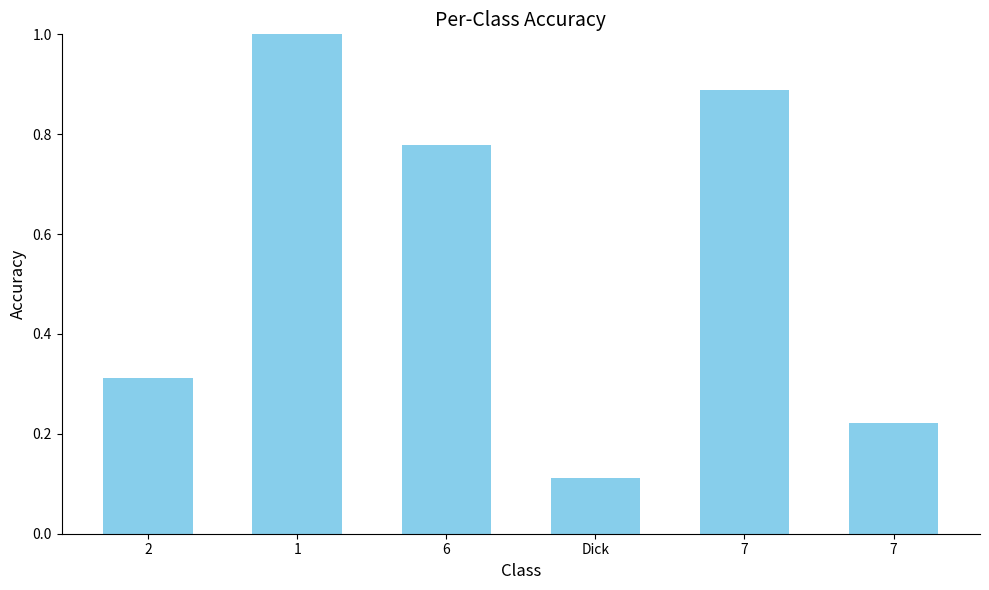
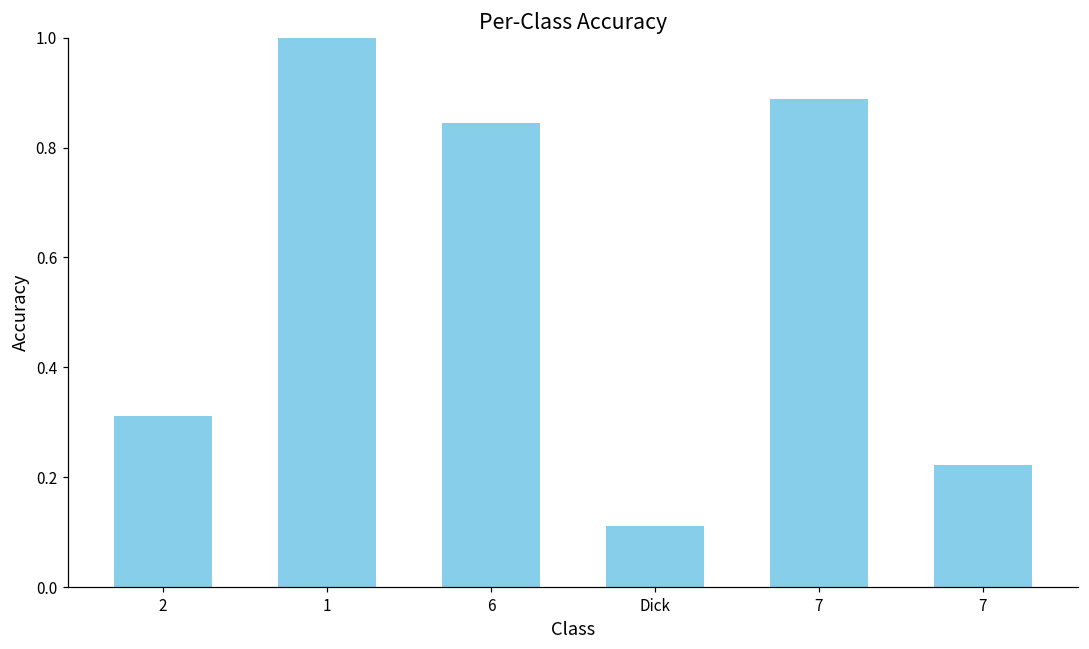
  {
    "2": 0.31,
    "1": 1.00,
-   "6": 0.78,
+   "6": 0.84,
    "Dick": 0.11
  }
